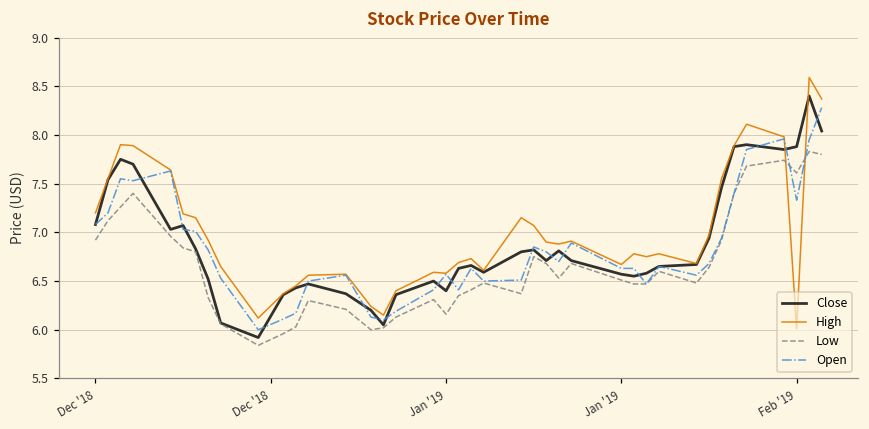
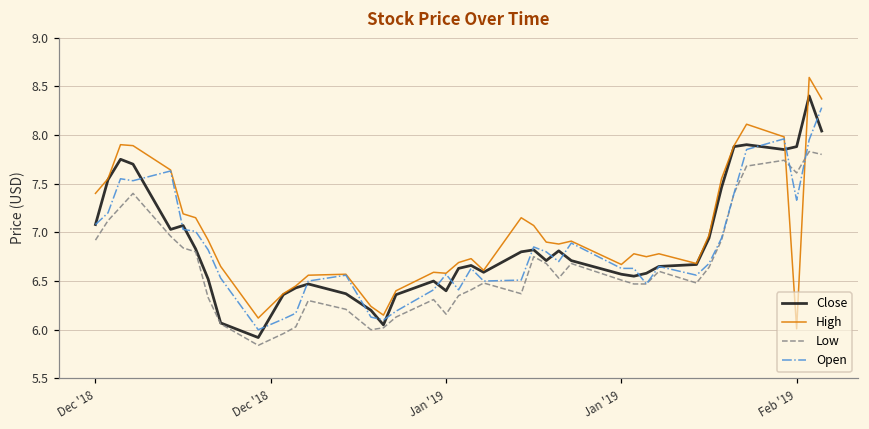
  {
    "Close": {
      "Feb '19": 7.9
    },
    "High": {
-     "Dec '18": 7.2
+     "Dec '18": 7.4
    },
    "Low": {
      "Dec '18": 6.9,
      "Feb '19": 7.6
    },
    "Open": {
      "Feb '19": 7.3
    }
  }
